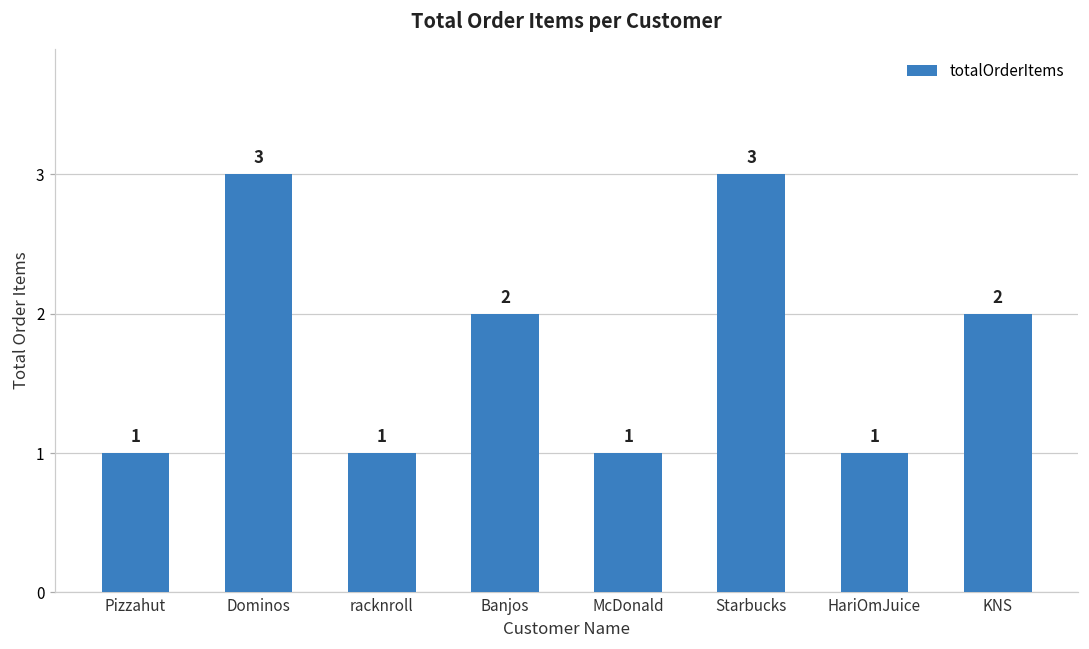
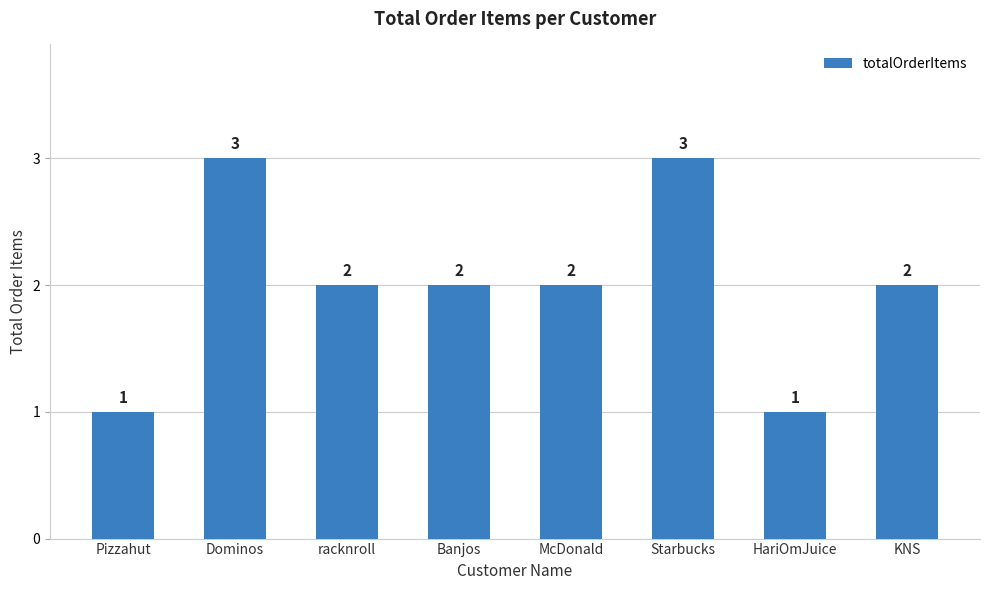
  {
    "Pizzahut": 1,
    "Dominos": 3,
-   "racknroll": 1,
+   "racknroll": 2,
    "Banjos": 2,
-   "McDonald": 1,
+   "McDonald": 2,
    "Starbucks": 3,
    "HariOmJuice": 1,
    "KNS": 2
  }
